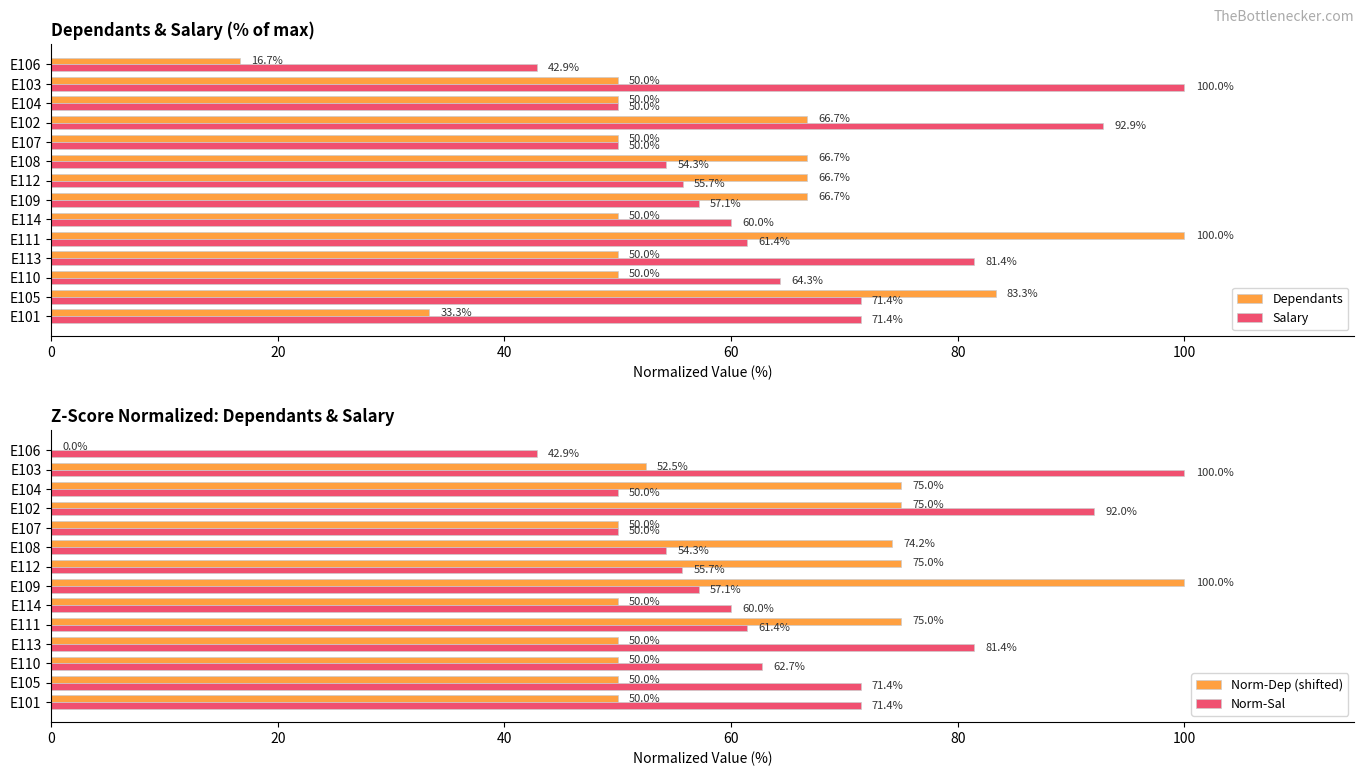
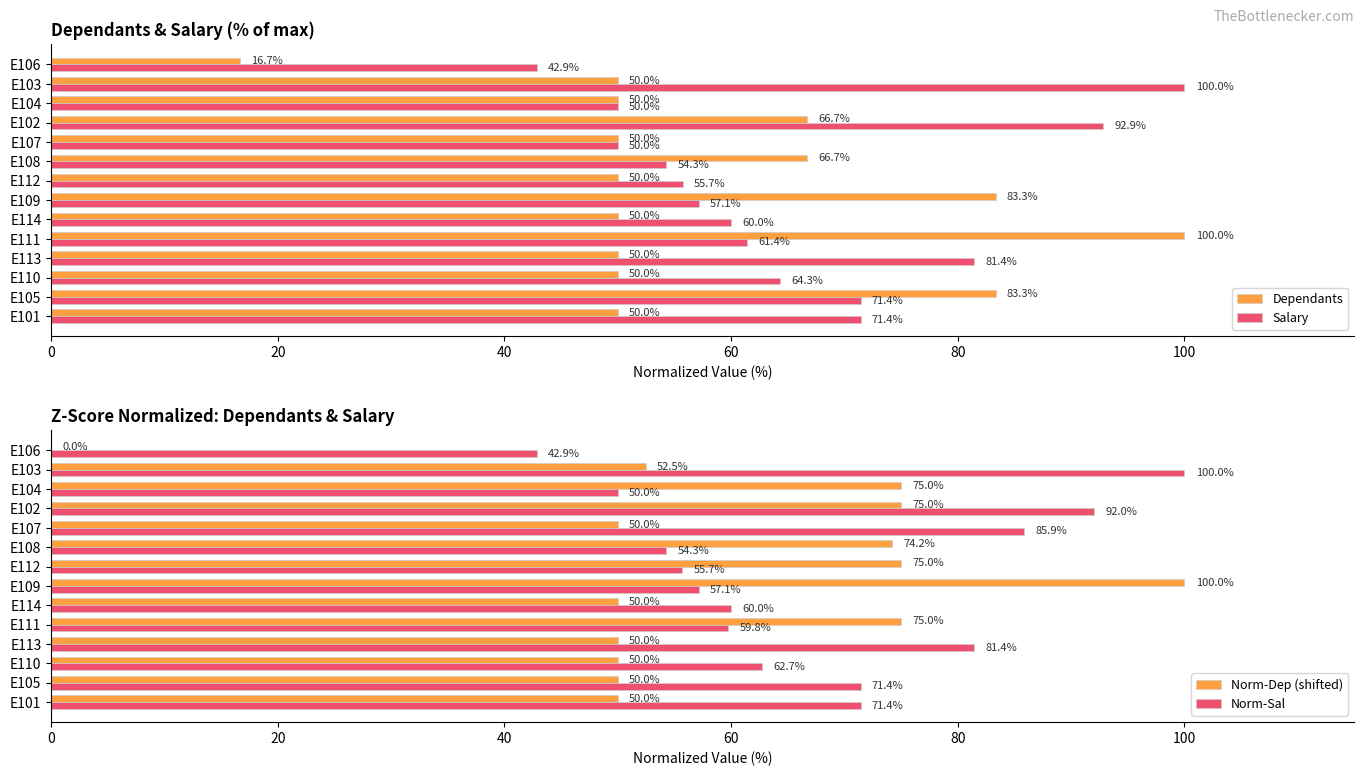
  {
    "Dependants & Salary (% of max)": {
      "Dependants": {
        "E106": "16.7%",
        "E103": "50.0%",
        "E102": "66.7%",
        "E108": "66.7%",
-       "E112": "66.7%",
-       "E109": "66.7%",
+       "E112": "50.0%",
+       "E109": "83.3%",
        "E114": "50.0%",
        "E111": "100.0%",
        "E113": "50.0%",
        "E110": "50.0%",
        "E105": "83.3%",
-       "E101": "33.3%"
+       "E101": "50.0%"
      },
      "Salary": {
        "E106": "42.9%",
        "E103": "100.0%",
        "E102": "92.9%",
        "E108": "54.3%",
        "E112": "55.7%",
        "E109": "57.1%",
        "E114": "60.0%",
        "E111": "61.4%",
        "E113": "81.4%",
        "E110": "64.3%",
        "E105": "71.4%",
        "E101": "71.4%"
      }
    },
    "Z-Score Normalized: Dependants & Salary": {
      "Norm-Dep (shifted)": {
        "E106": "0.0%",
        "E103": "52.5%",
        "E104": "75.0%",
        "E102": "75.0%",
        "E107": "50.0%",
        "E108": "74.2%",
        "E112": "75.0%",
        "E109": "100.0%",
        "E114": "50.0%",
        "E111": "75.0%",
        "E113": "50.0%",
        "E110": "50.0%",
        "E105": "50.0%",
        "E101": "50.0%"
      },
      "Norm-Sal": {
        "E106": "42.9%",
        "E103": "100.0%",
        "E104": "50.0%",
        "E102": "92.0%",
-       "E107": "50.0%",
+       "E107": "85.9%",
        "E108": "54.3%",
        "E112": "55.7%",
        "E109": "57.1%",
        "E114": "60.0%",
-       "E111": "61.4%",
+       "E111": "59.8%",
        "E113": "81.4%",
        "E110": "62.7%",
        "E105": "71.4%",
        "E101": "71.4%"
      }
    }
  }
